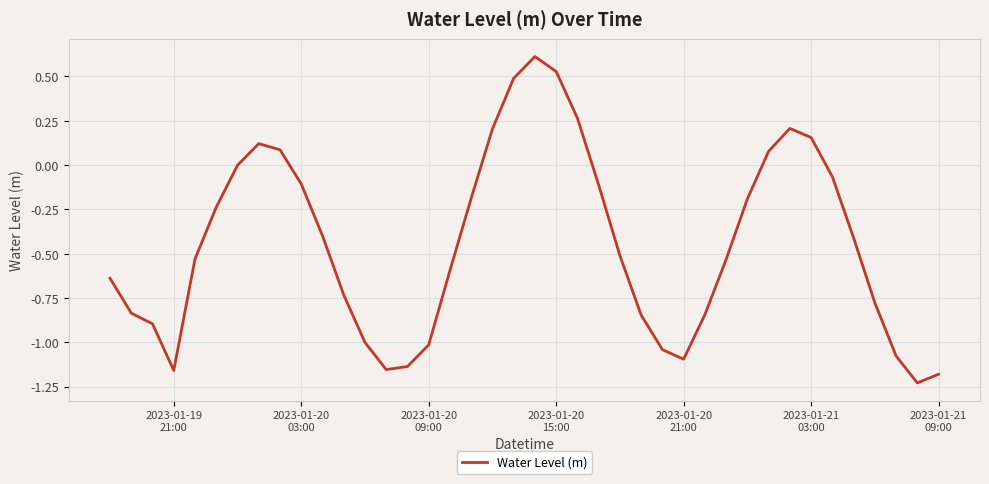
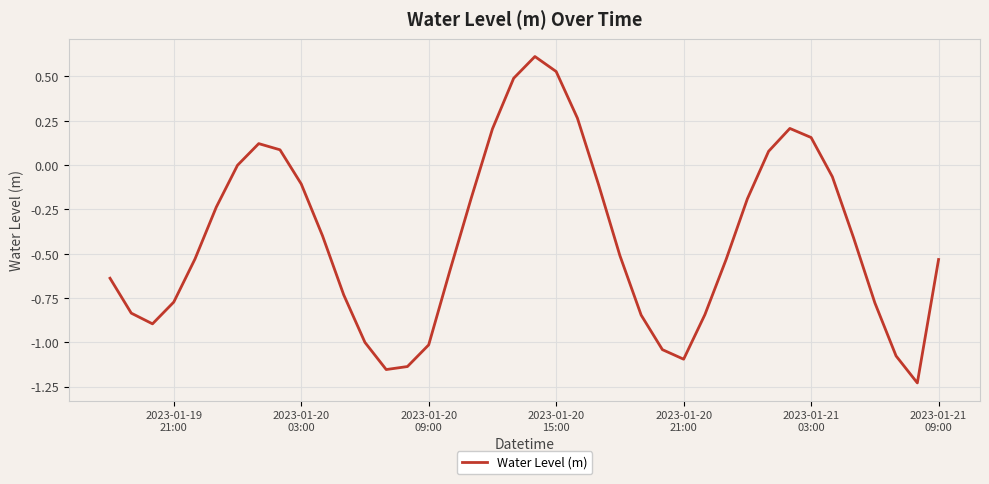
  {
-   "2023-01-19 21:00": -1.16,
+   "2023-01-19 21:00": -0.77,
    "2023-01-20 03:00": -0.11,
    "2023-01-20 09:00": -1.02,
    "2023-01-20 15:00": 0.53,
    "2023-01-20 21:00": -1.10,
    "2023-01-21 03:00": 0.16,
-   "2023-01-21 09:00": -1.18
+   "2023-01-21 09:00": -0.53
  }
